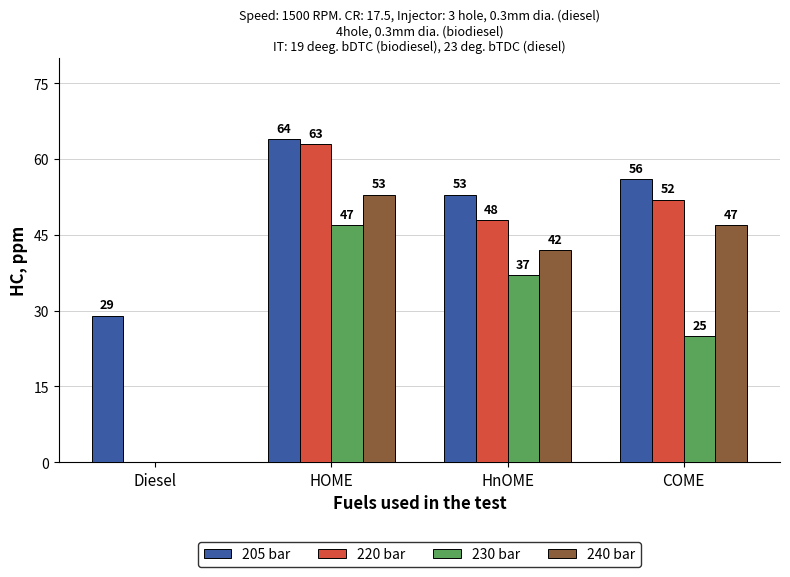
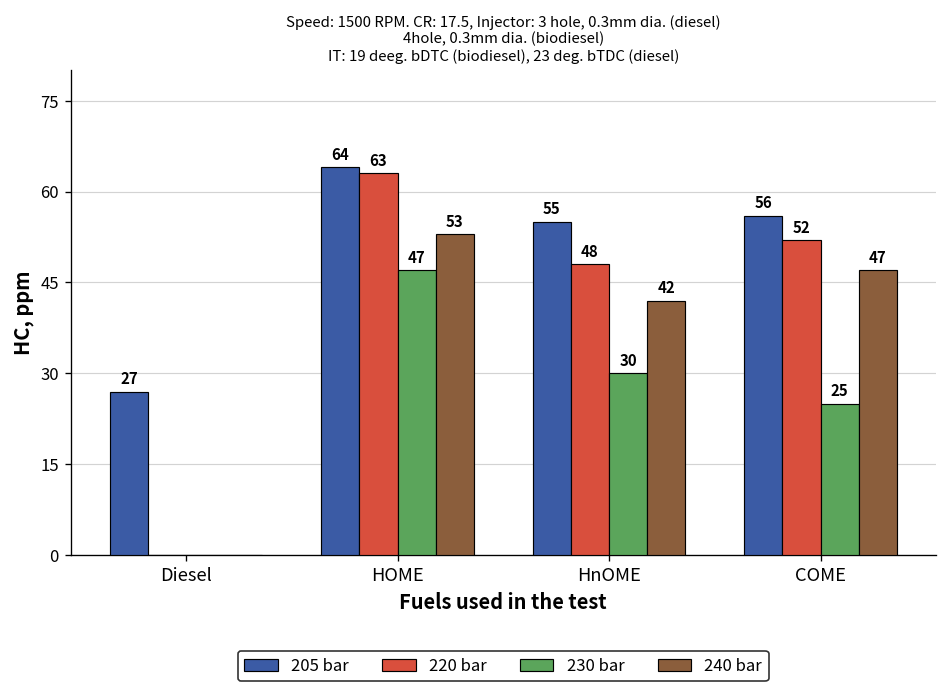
  {
    "205 bar": {
-     "Diesel": 29,
+     "Diesel": 27,
      "HOME": 64,
-     "HnOME": 53,
+     "HnOME": 55,
      "COME": 56
    },
    "220 bar": {
      "HOME": 63,
      "HnOME": 48,
      "COME": 52
    },
    "230 bar": {
      "HOME": 47,
-     "HnOME": 37,
+     "HnOME": 30,
      "COME": 25
    },
    "240 bar": {
      "HOME": 53,
      "HnOME": 42,
      "COME": 47
    }
  }
